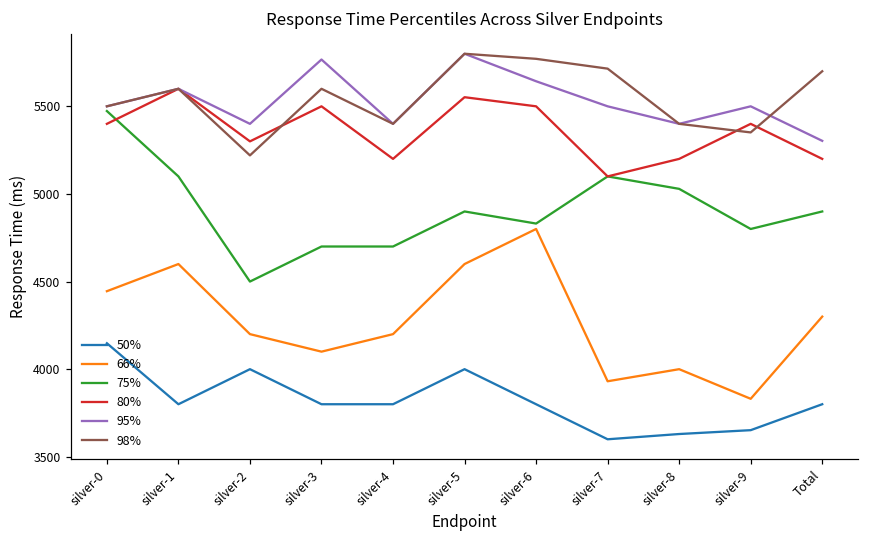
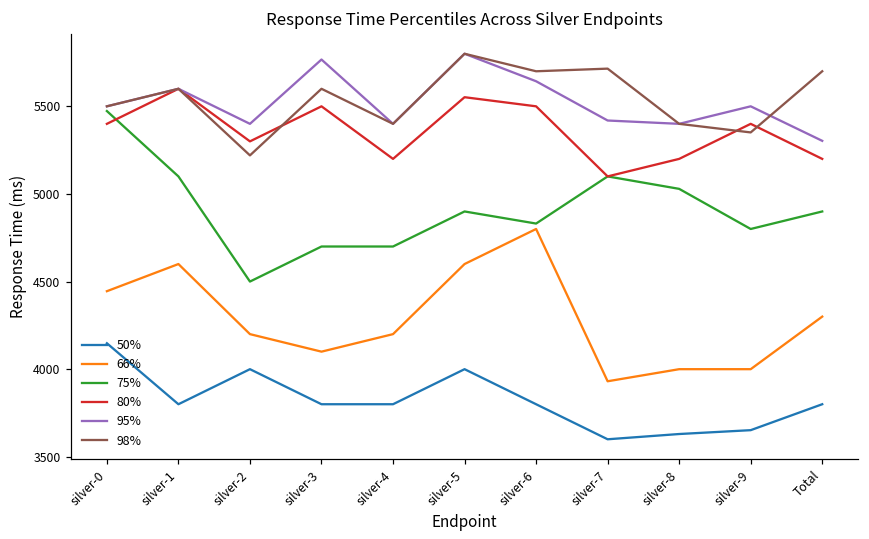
  {
    "50%": {
      "silver-0": 4150,
      "silver-1": 3800,
      "silver-2": 4000,
      "silver-3": 3800,
      "silver-4": 3800,
      "silver-5": 4000,
      "silver-6": 3800,
      "silver-7": 3600,
      "silver-8": 3630,
      "silver-9": 3650,
      "Total": 3800
    },
    "66%": {
      "silver-0": 4450,
      "silver-1": 4600,
      "silver-2": 4200,
      "silver-3": 4100,
      "silver-4": 4200,
      "silver-5": 4600,
      "silver-6": 4800,
      "silver-7": 3930,
      "silver-8": 4000,
-     "silver-9": 3830,
+     "silver-9": 4000,
      "Total": 4300
    },
    "75%": {
      "silver-0": 5470,
      "silver-1": 5100,
      "silver-2": 4500,
      "silver-3": 4700,
      "silver-4": 4700,
      "silver-5": 4900,
      "silver-6": 4830,
      "silver-8": 5030,
      "silver-9": 4800,
      "Total": 4900
    },
    "80%": {
      "silver-0": 5400,
      "silver-2": 5300,
      "silver-3": 5500,
      "silver-4": 5200,
      "silver-5": 5550,
      "silver-6": 5500,
      "silver-8": 5200,
      "silver-9": 5400,
      "Total": 5200
    },
    "95%": {
      "silver-2": 5400,
      "silver-3": 5770,
      "silver-6": 5640,
-     "silver-7": 5500,
+     "silver-7": 5420,
      "silver-9": 5500,
      "Total": 5300
    },
    "98%": {
      "silver-2": 5220,
      "silver-3": 5600,
-     "silver-6": 5770,
+     "silver-6": 5700,
      "silver-7": 5720,
      "silver-9": 5350,
      "Total": 5700
    }
  }
